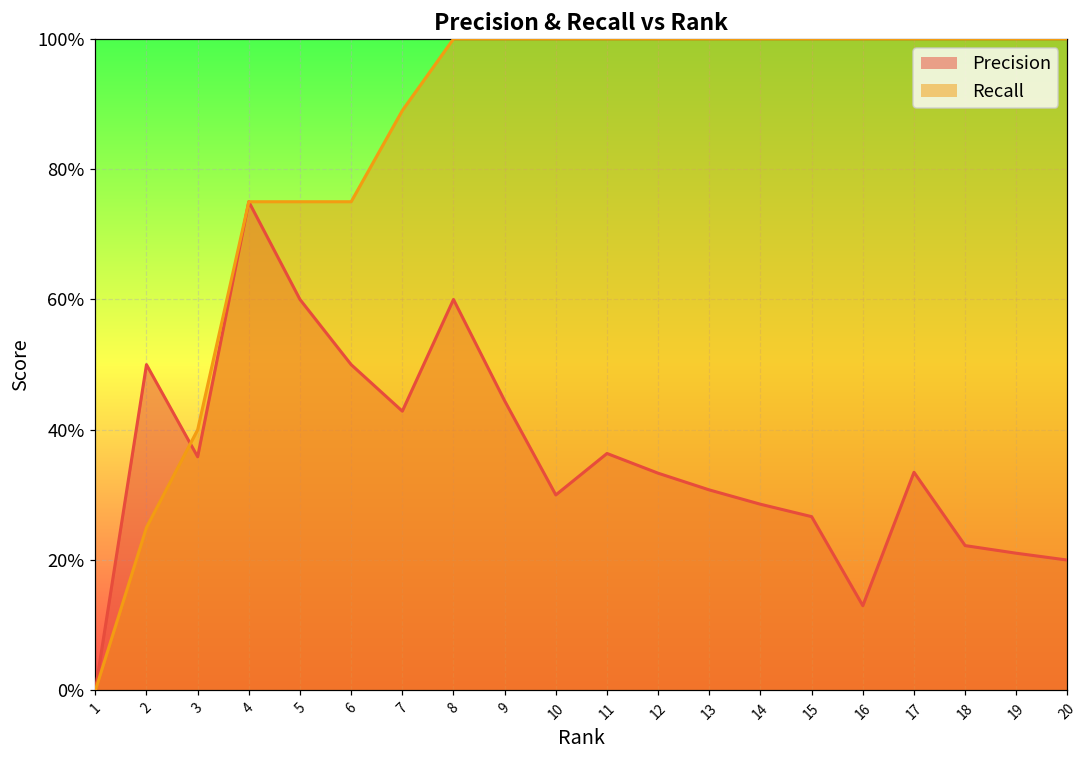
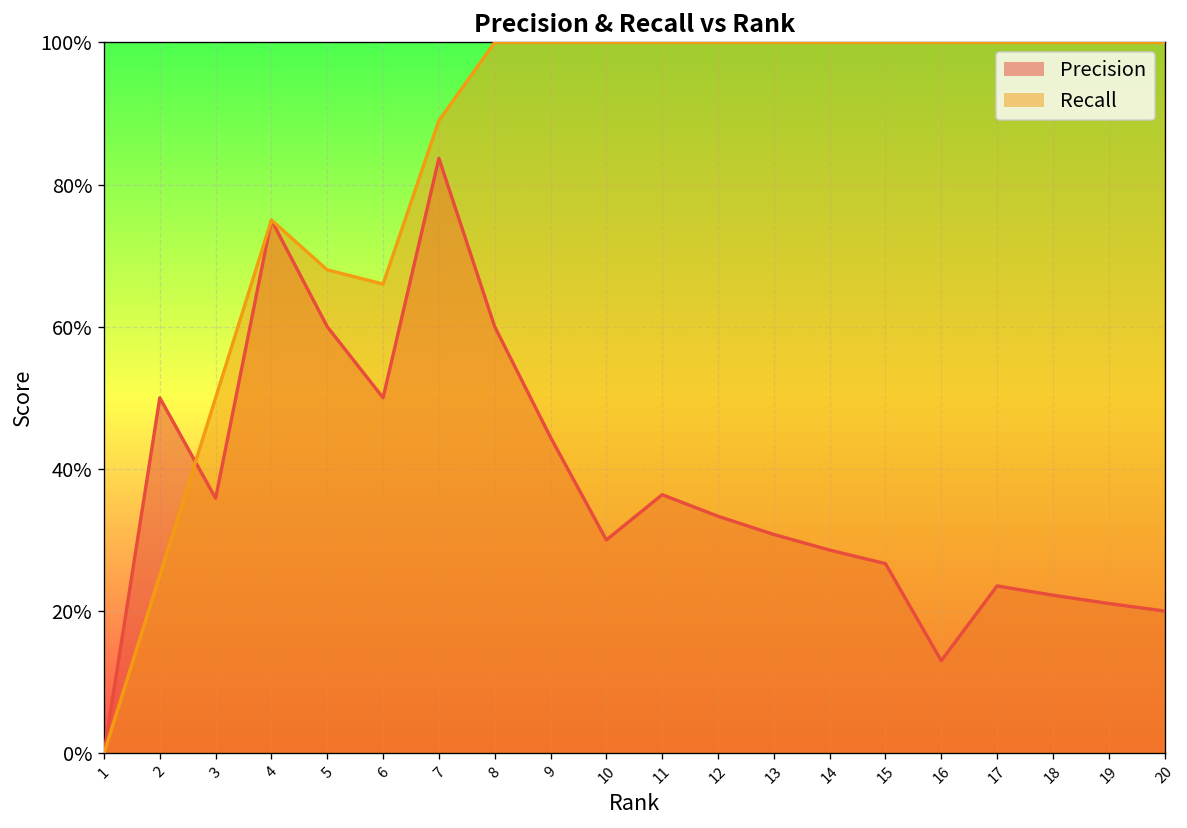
  {
    "Precision": {
      "2": "50%",
      "3": "36%",
      "5": "60%",
      "6": "50%",
-     "7": "43%",
+     "7": "84%",
      "8": "60%",
      "9": "44%",
      "10": "30%",
      "11": "36%",
      "12": "33%",
      "13": "31%",
      "14": "29%",
      "15": "27%",
      "16": "13%",
-     "17": "33%",
+     "17": "24%",
      "18": "22%",
      "19": "21%",
      "20": "20%"
    },
    "Recall": {
      "2": "25%",
-     "3": "40%",
-     "5": "75%",
-     "6": "75%",
+     "3": "50%",
+     "5": "68%",
+     "6": "66%",
      "7": "89%",
      "8": "100%",
      "9": "100%",
      "10": "100%",
      "11": "100%",
      "12": "100%",
      "13": "100%",
      "14": "100%",
      "15": "100%",
      "16": "100%",
      "17": "100%",
      "18": "100%",
      "19": "100%",
      "20": "100%"
    }
  }
